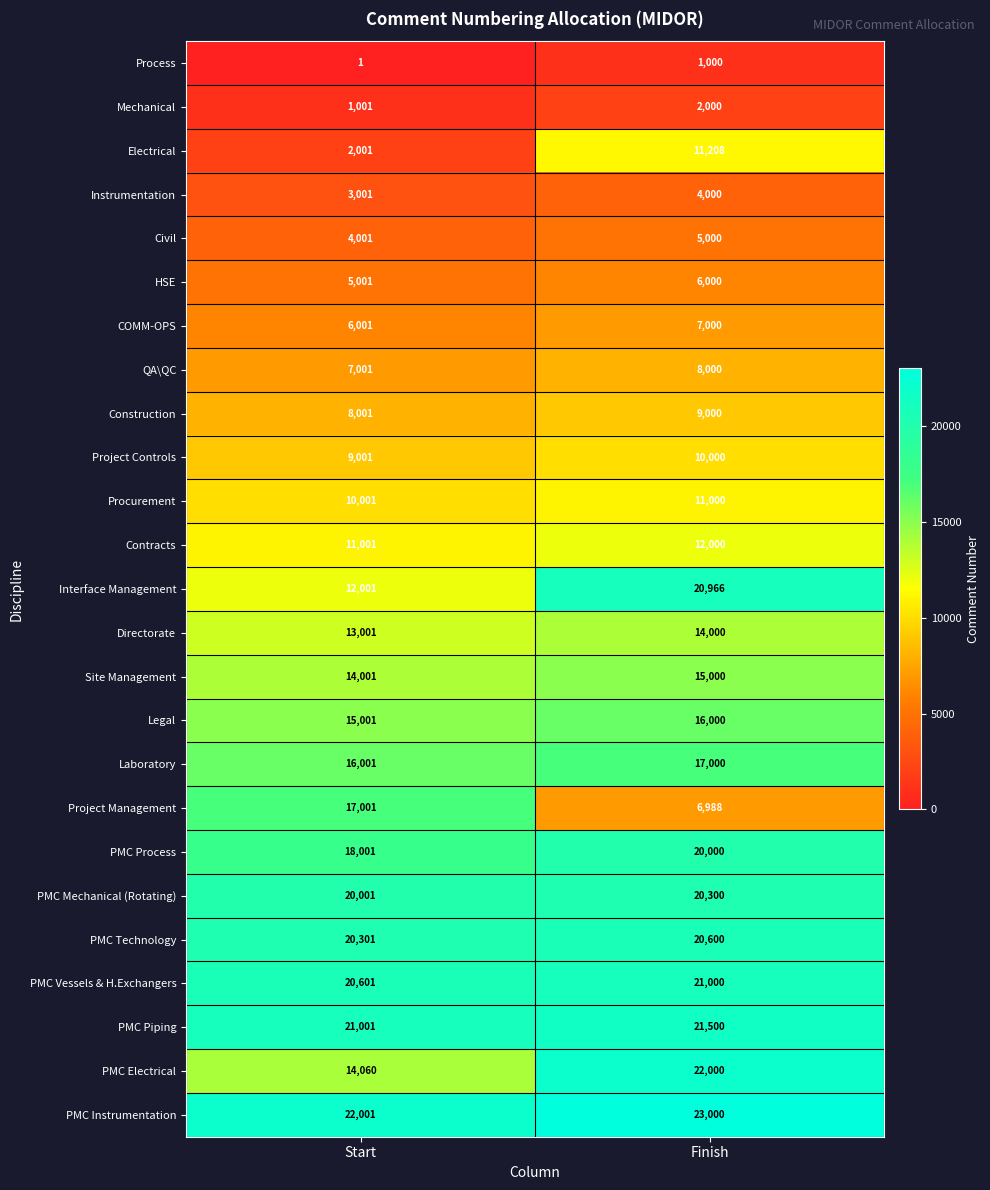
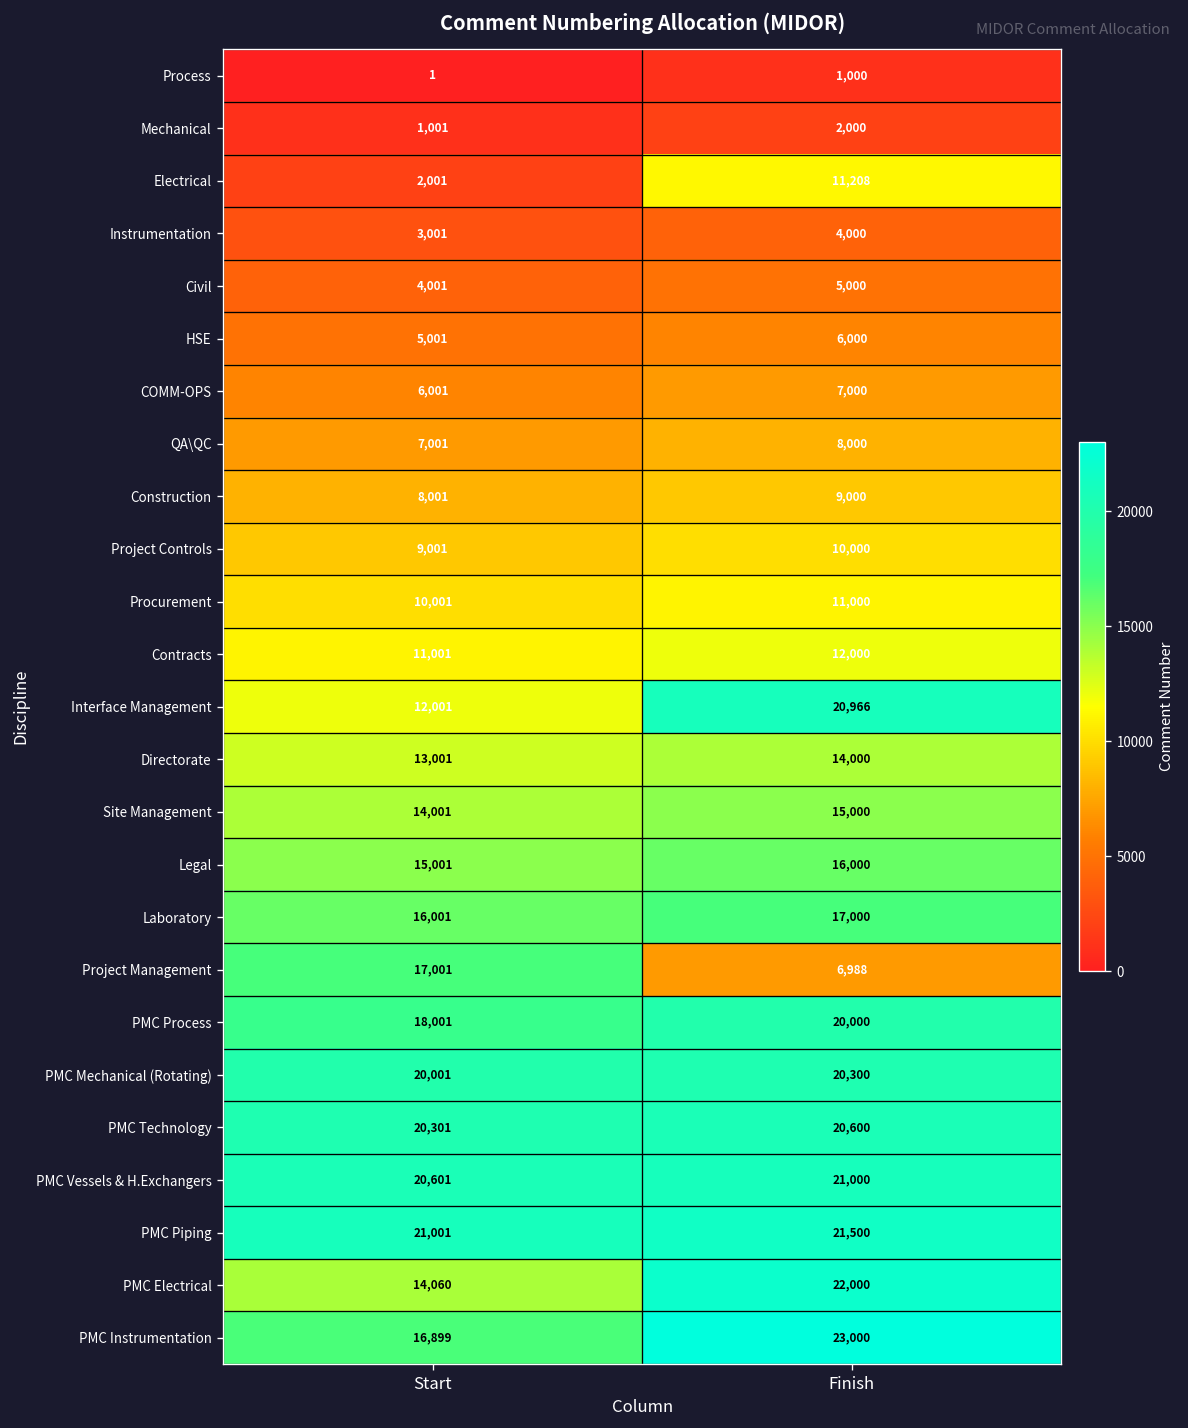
  {
    "Process": {
      "Start": "1",
      "Finish": "1,000"
    },
    "Mechanical": {
      "Start": "1,001",
      "Finish": "2,000"
    },
    "Electrical": {
      "Start": "2,001",
      "Finish": "11,208"
    },
    "Instrumentation": {
      "Start": "3,001",
      "Finish": "4,000"
    },
    "Civil": {
      "Start": "4,001",
      "Finish": "5,000"
    },
    "HSE": {
      "Start": "5,001",
      "Finish": "6,000"
    },
    "COMM-OPS": {
      "Start": "6,001",
      "Finish": "7,000"
    },
    "QA\\QC": {
      "Start": "7,001",
      "Finish": "8,000"
    },
    "Construction": {
      "Start": "8,001",
      "Finish": "9,000"
    },
    "Project Controls": {
      "Start": "9,001",
      "Finish": "10,000"
    },
    "Procurement": {
      "Start": "10,001",
      "Finish": "11,000"
    },
    "Contracts": {
      "Start": "11,001",
      "Finish": "12,000"
    },
    "Interface Management": {
      "Start": "12,001",
      "Finish": "20,966"
    },
    "Directorate": {
      "Start": "13,001",
      "Finish": "14,000"
    },
    "Site Management": {
      "Start": "14,001",
      "Finish": "15,000"
    },
    "Legal": {
      "Start": "15,001",
      "Finish": "16,000"
    },
    "Laboratory": {
      "Start": "16,001",
      "Finish": "17,000"
    },
    "Project Management": {
      "Start": "17,001",
      "Finish": "6,988"
    },
    "PMC Process": {
      "Start": "18,001",
      "Finish": "20,000"
    },
    "PMC Mechanical (Rotating)": {
      "Start": "20,001",
      "Finish": "20,300"
    },
    "PMC Technology": {
      "Start": "20,301",
      "Finish": "20,600"
    },
    "PMC Vessels & H.Exchangers": {
      "Start": "20,601",
      "Finish": "21,000"
    },
    "PMC Piping": {
      "Start": "21,001",
      "Finish": "21,500"
    },
    "PMC Electrical": {
      "Start": "14,060",
      "Finish": "22,000"
    },
    "PMC Instrumentation": {
-     "Start": "22,001",
+     "Start": "16,899",
      "Finish": "23,000"
    }
  }
